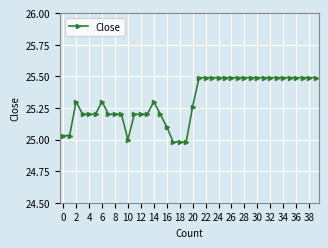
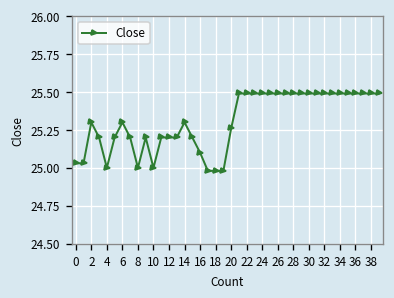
  {
    "0": 25.03,
    "2": 25.3,
-   "4": 25.2,
+   "4": 25.0,
    "6": 25.3,
-   "8": 25.2,
+   "8": 25.0,
    "10": 25.0,
    "12": 25.2,
    "14": 25.3,
    "16": 25.1,
    "18": 24.98,
    "20": 25.26,
    "22": 25.5,
    "24": 25.5,
    "26": 25.5,
    "28": 25.5,
    "30": 25.5,
    "32": 25.5,
    "34": 25.5,
    "36": 25.5,
    "38": 25.5
  }
